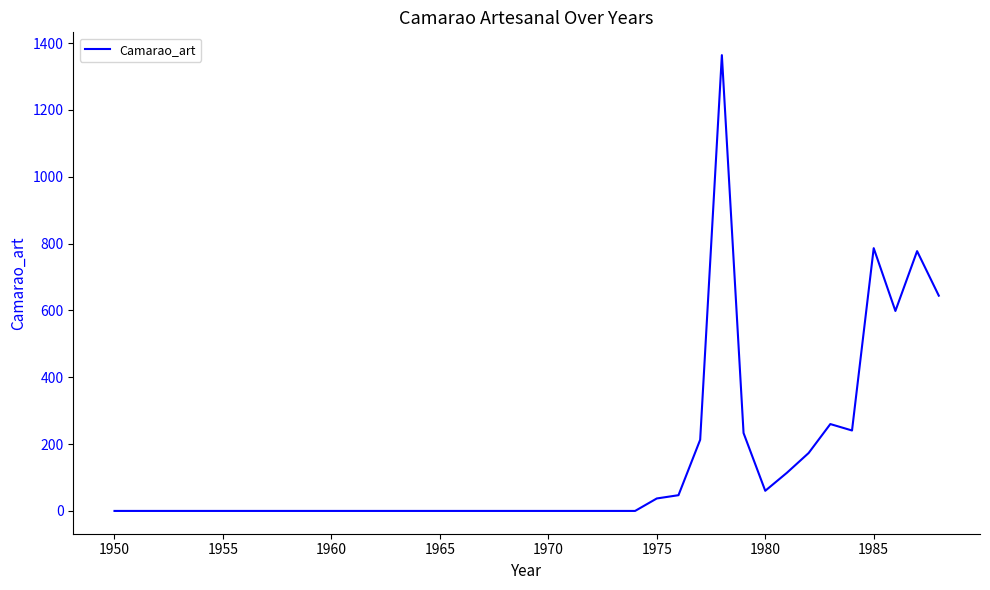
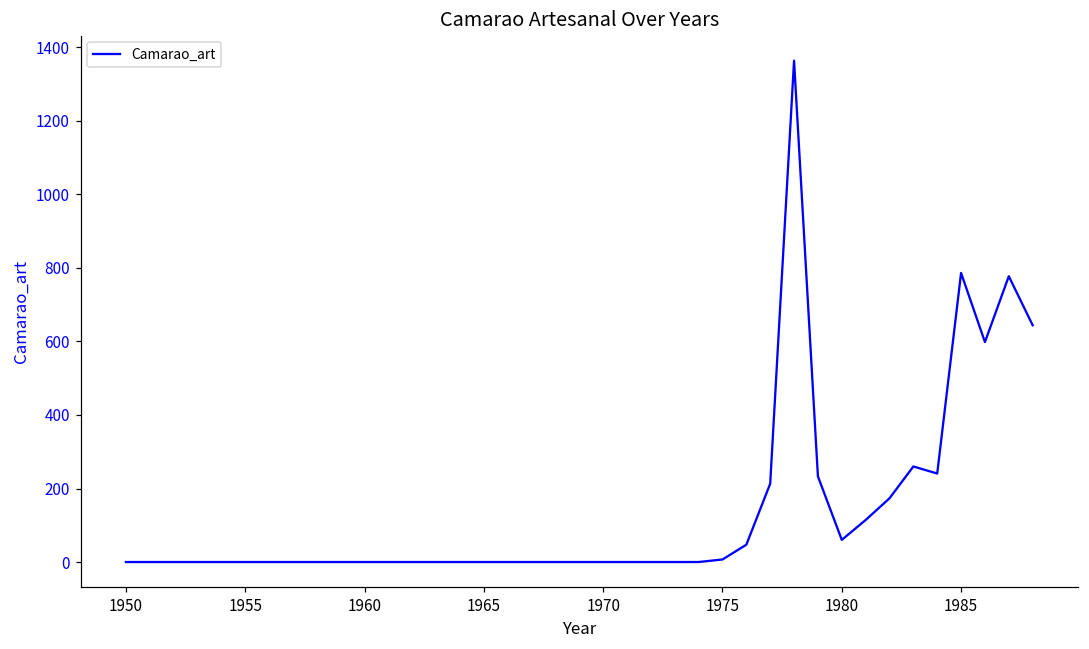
  {
    "1950": 0,
    "1955": 0,
    "1960": 0,
    "1965": 0,
    "1970": 0,
-   "1975": 40,
+   "1975": 10,
    "1980": 60,
    "1985": 790
  }
